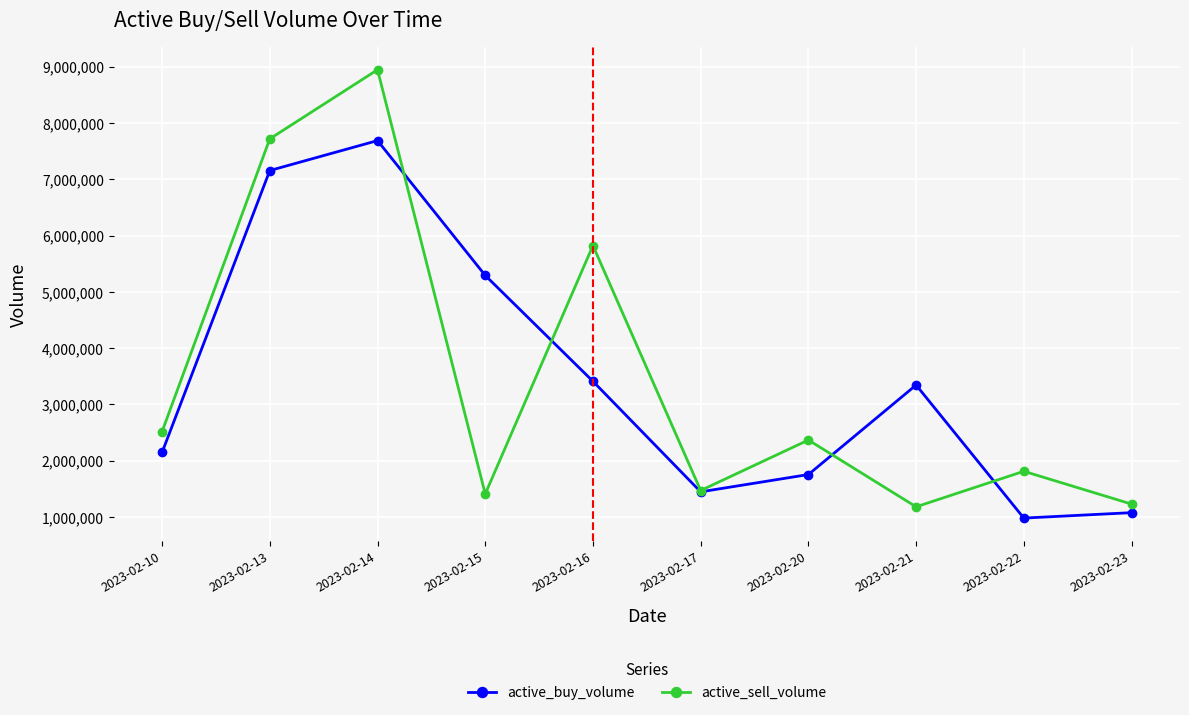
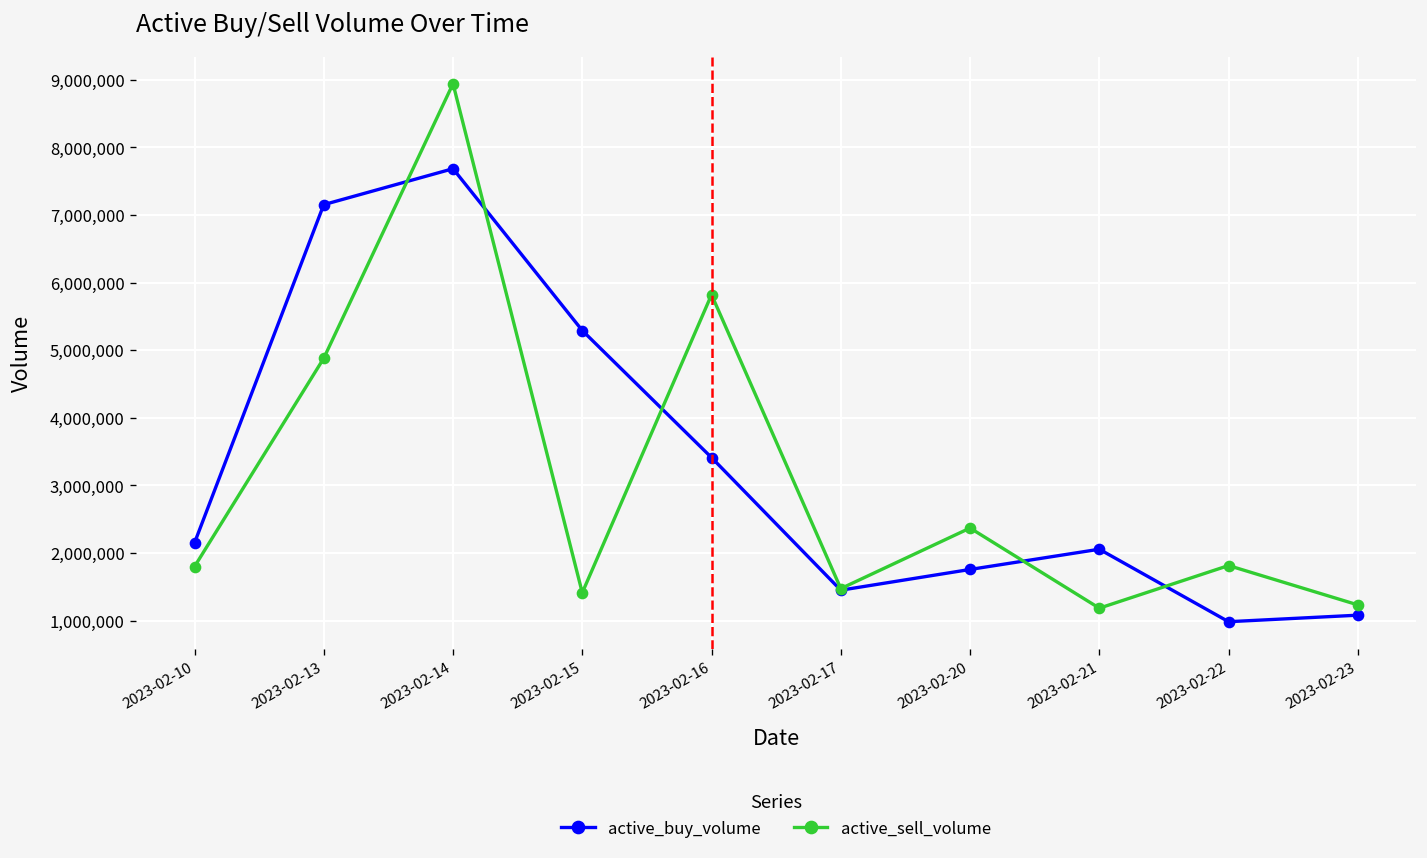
  {
    "active_buy_volume": {
      "2023-02-10": "2,100,000",
      "2023-02-13": "7,200,000",
      "2023-02-14": "7,700,000",
      "2023-02-15": "5,300,000",
      "2023-02-16": "3,400,000",
      "2023-02-20": "1,800,000",
-     "2023-02-21": "3,300,000",
+     "2023-02-21": "2,100,000",
      "2023-02-22": "1,000,000",
      "2023-02-23": "1,100,000"
    },
    "active_sell_volume": {
-     "2023-02-10": "2,500,000",
-     "2023-02-13": "7,700,000",
+     "2023-02-10": "1,800,000",
+     "2023-02-13": "4,900,000",
      "2023-02-14": "8,900,000",
      "2023-02-15": "1,400,000",
      "2023-02-16": "5,800,000",
      "2023-02-20": "2,400,000",
      "2023-02-21": "1,200,000",
      "2023-02-22": "1,800,000",
      "2023-02-23": "1,200,000"
    }
  }
